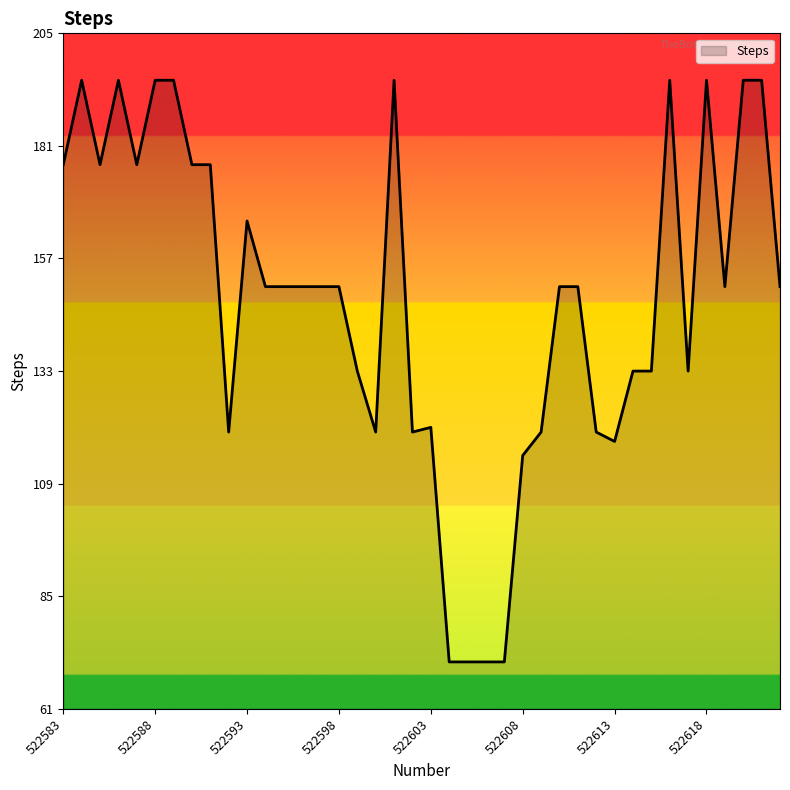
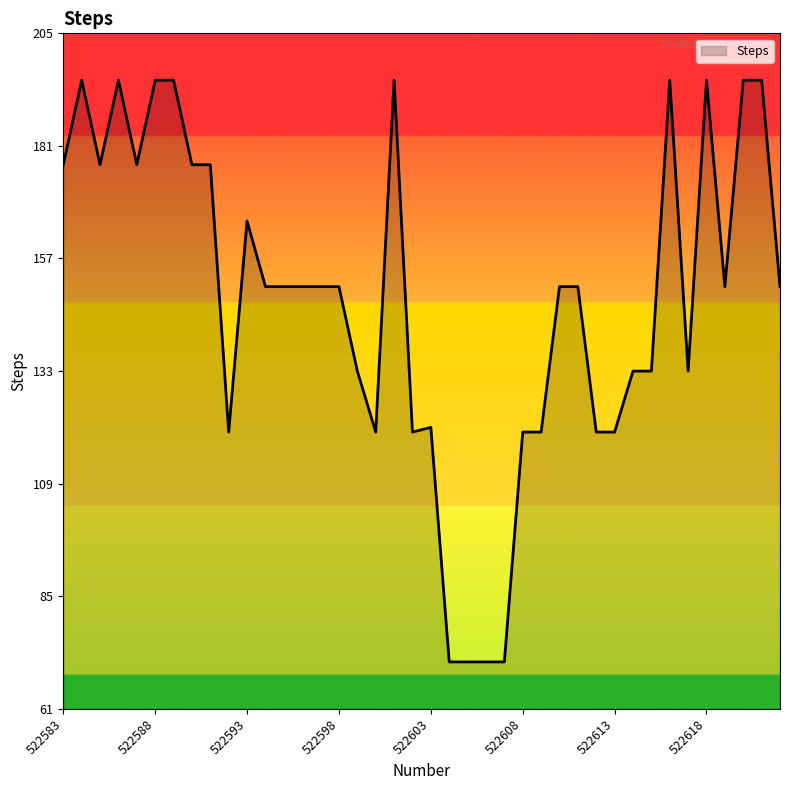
  {
    "522583": 177,
    "522588": 195,
    "522593": 165,
    "522598": 151,
    "522603": 121,
-   "522608": 115,
-   "522613": 118,
+   "522608": 120,
+   "522613": 120,
    "522618": 195
  }
